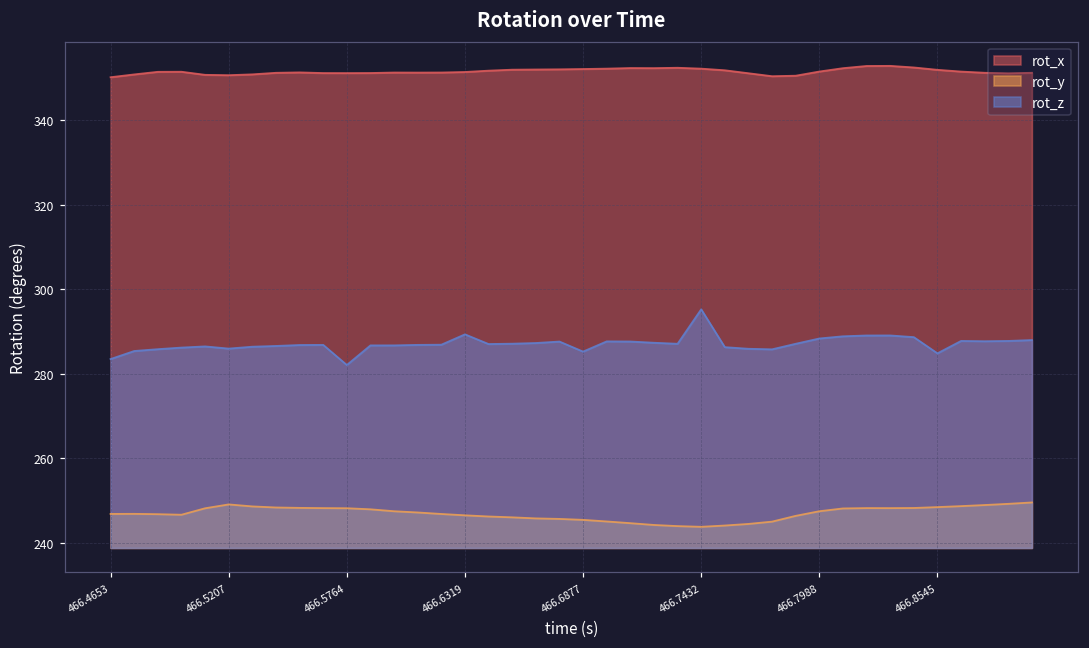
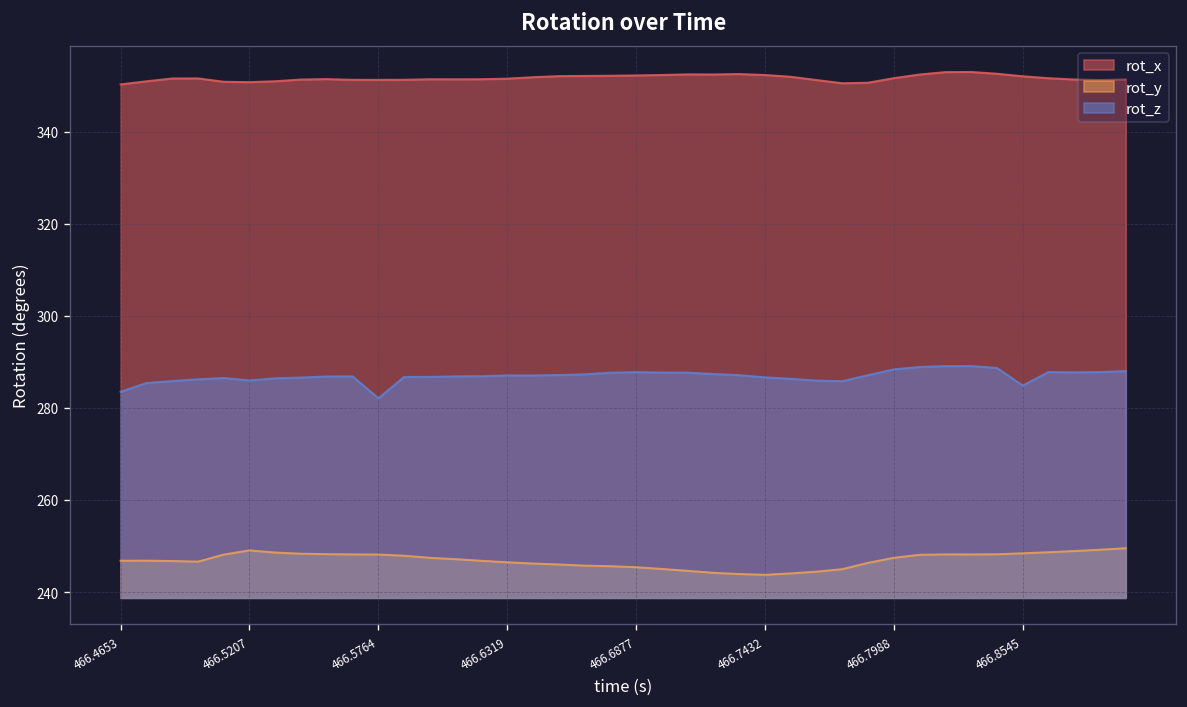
  {
    "rot_z": {
      "466.4653": 283,
      "466.5207": 286,
      "466.5764": 282,
-     "466.6319": 289,
-     "466.6877": 285,
-     "466.7432": 295,
+     "466.6319": 287,
+     "466.6877": 288,
+     "466.7432": 287,
      "466.7988": 288,
      "466.8545": 285
    }
  }
